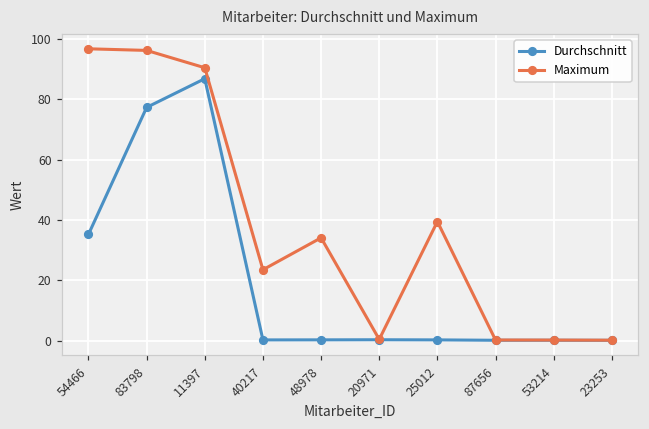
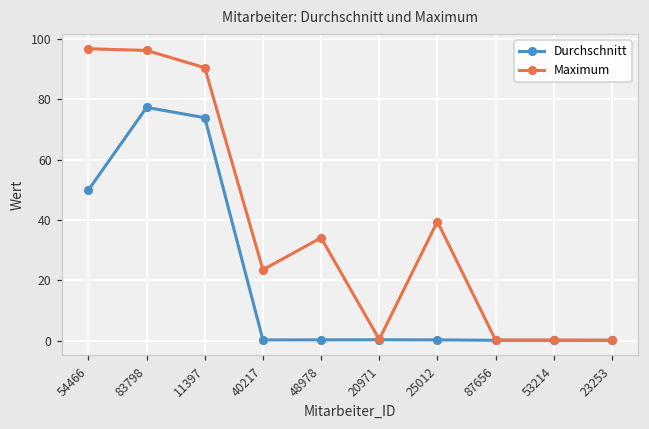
  {
    "Durchschnitt": {
-     "54466": 35,
+     "54466": 50,
      "83798": 77,
-     "11397": 87,
+     "11397": 74,
      "40217": 0,
      "48978": 0,
      "25012": 0
    },
    "Maximum": {
      "54466": 97,
      "83798": 96,
      "11397": 91,
      "40217": 23,
      "48978": 34,
      "25012": 39
    }
  }
